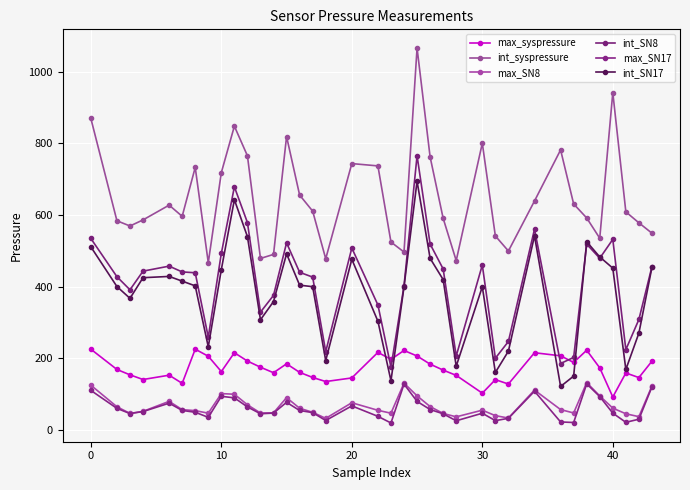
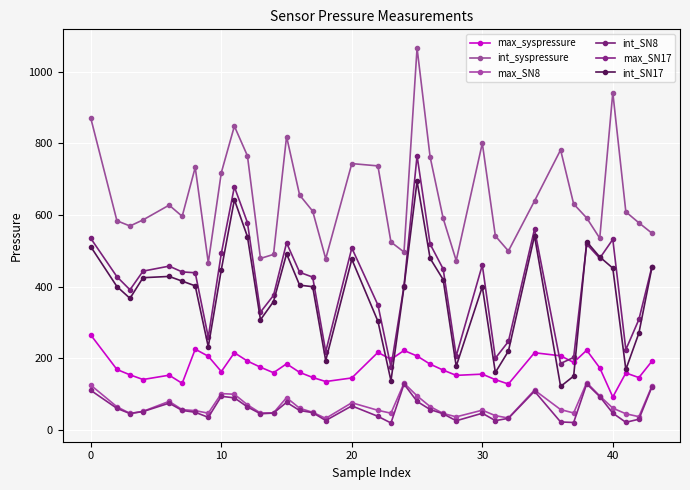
  {
    "max_syspressure": {
-     "0": 220,
+     "0": 260,
      "10": 160,
      "20": 140,
-     "30": 100,
+     "30": 160,
      "40": 90
    }
  }
